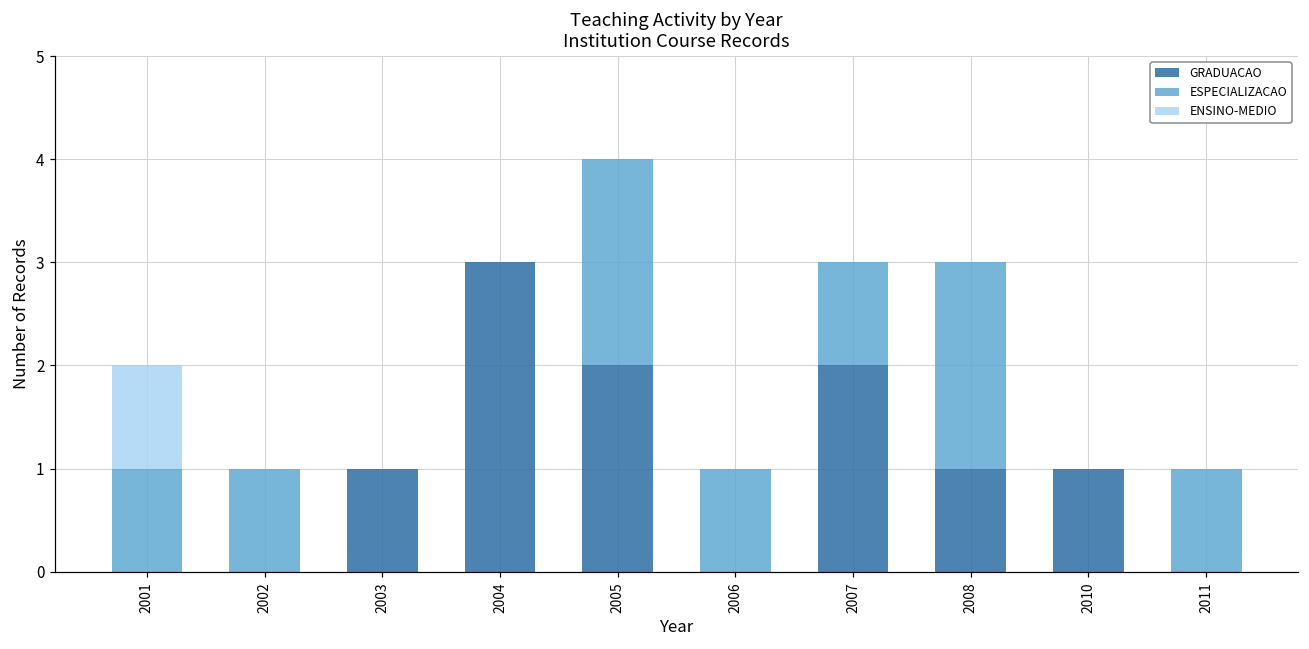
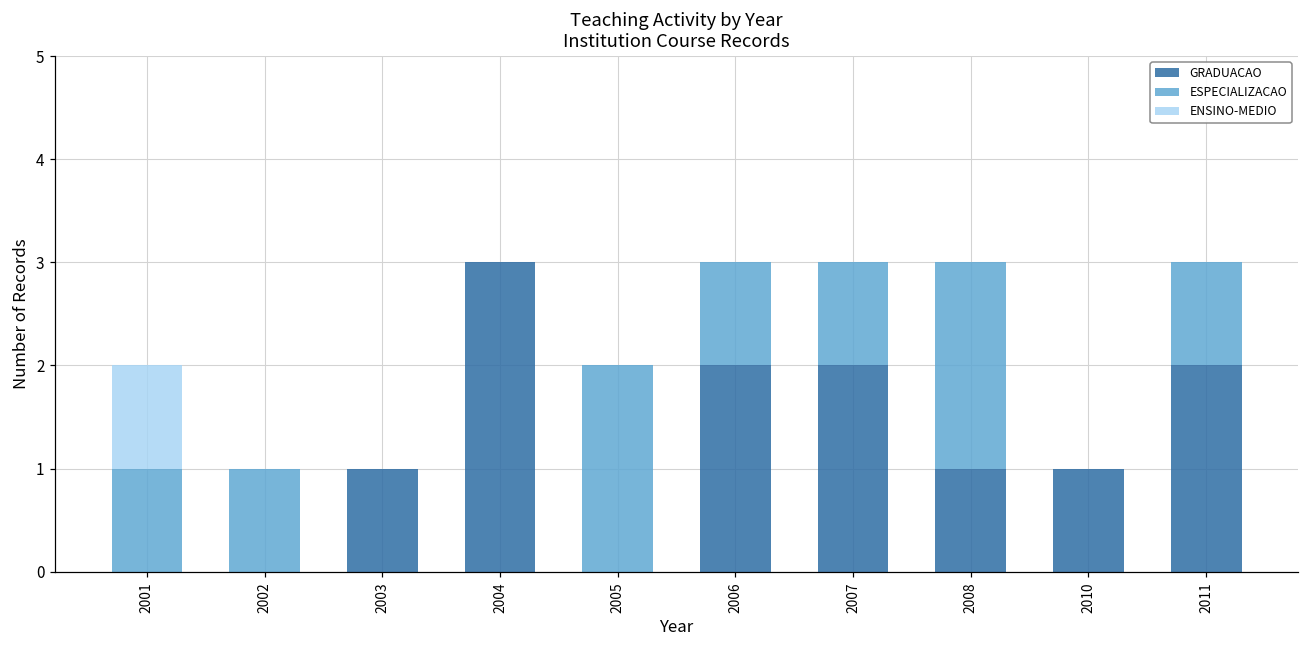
  {
    "GRADUACAO": {
      "2001": 0,
      "2002": 0,
      "2003": 1,
      "2004": 3,
-     "2005": 2,
-     "2006": 0,
+     "2005": 0,
+     "2006": 2,
      "2007": 2,
      "2008": 1,
      "2010": 1,
-     "2011": 0
+     "2011": 2
    },
    "ESPECIALIZACAO": {
      "2001": 1,
      "2002": 1,
      "2003": 0,
      "2004": 0,
      "2005": 2,
      "2006": 1,
      "2007": 1,
      "2008": 2,
      "2010": 0,
      "2011": 1
    },
    "ENSINO-MEDIO": {
      "2001": 1,
      "2002": 0,
      "2003": 0,
      "2004": 0,
      "2005": 0,
      "2006": 0,
      "2007": 0,
      "2008": 0,
      "2010": 0,
      "2011": 0
    }
  }
